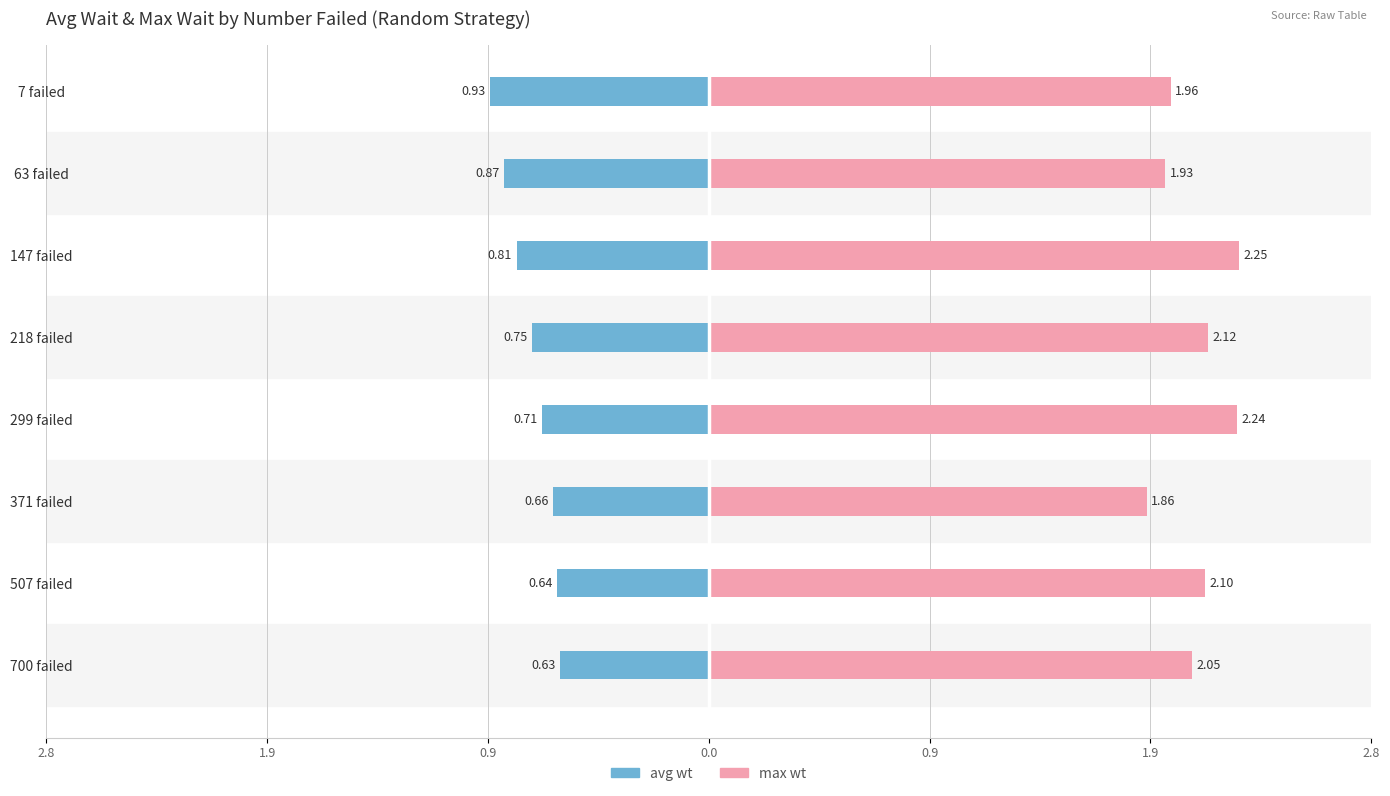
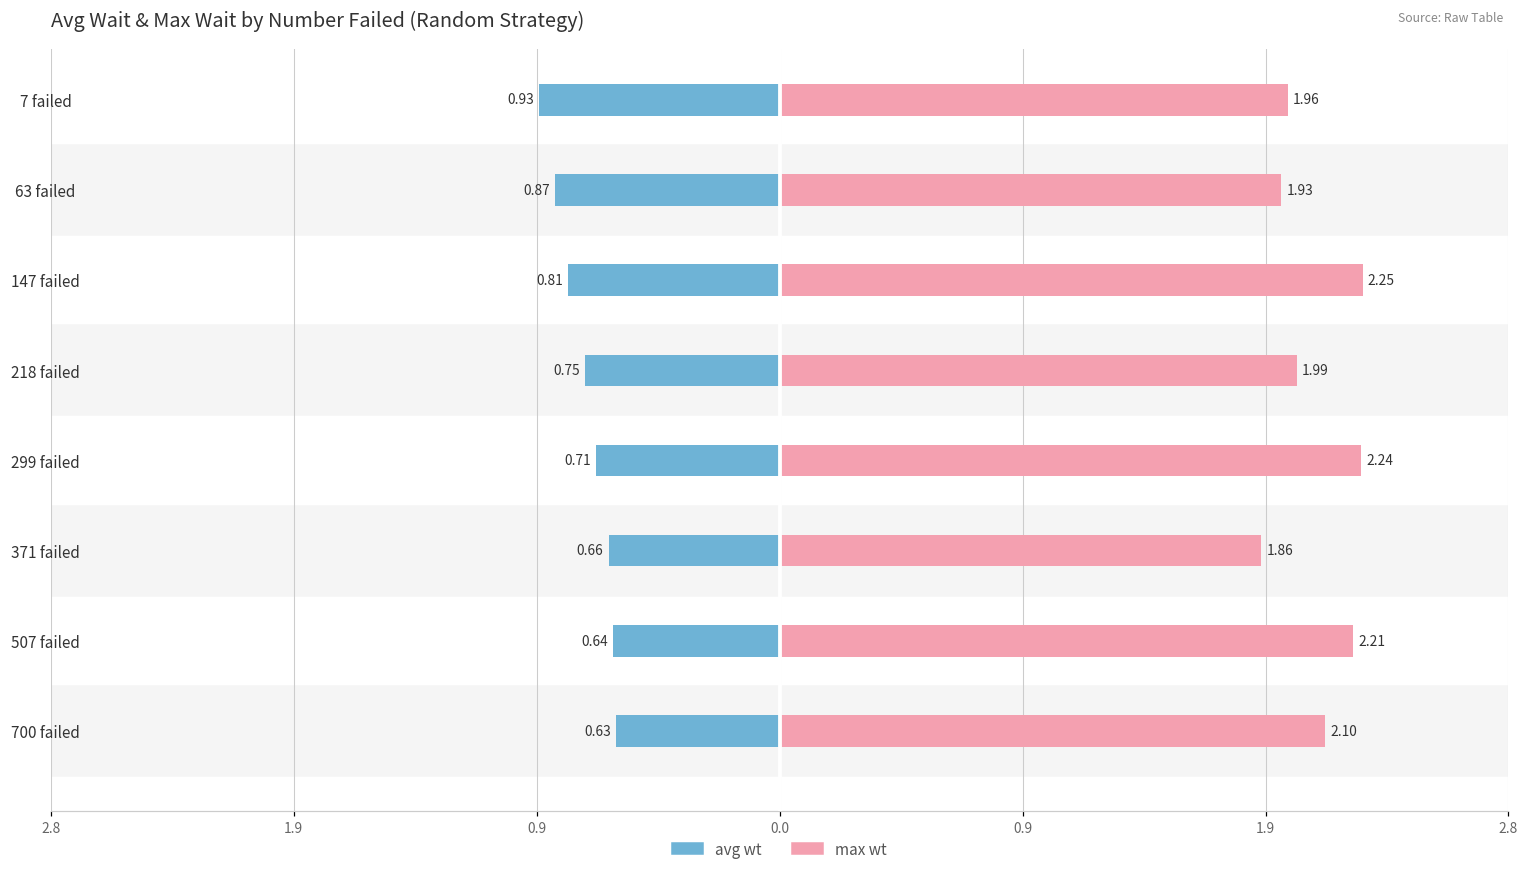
  {
    "max wt": {
      "7 failed": 1.96,
      "63 failed": 1.93,
      "147 failed": 2.25,
-     "218 failed": 2.12,
+     "218 failed": 1.99,
      "299 failed": 2.24,
      "371 failed": 1.86,
-     "507 failed": 2.10,
-     "700 failed": 2.05
+     "507 failed": 2.21,
+     "700 failed": 2.10
    }
  }
